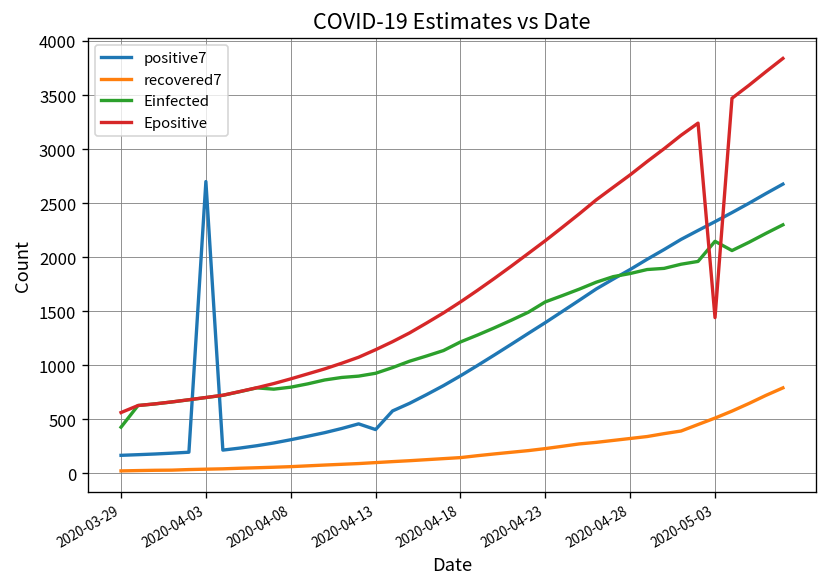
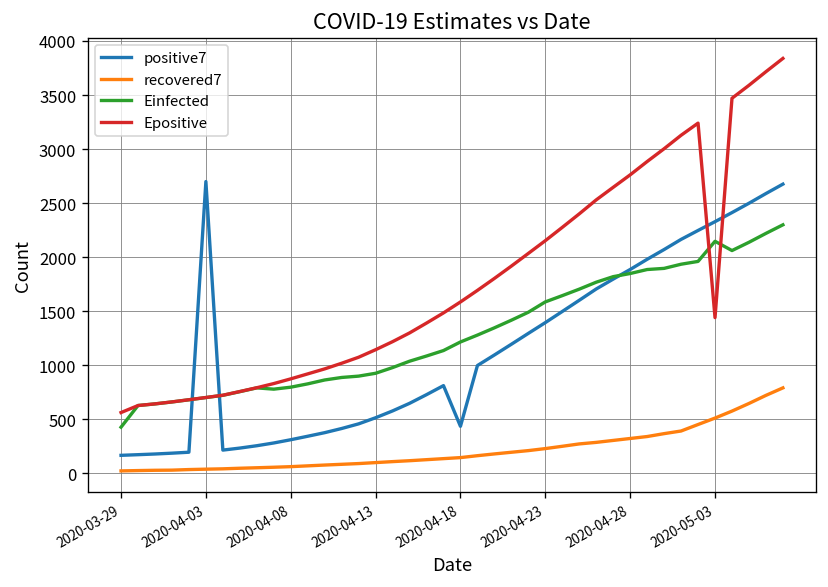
  {
    "positive7": {
      "2020-03-29": 200,
      "2020-04-03": 2700,
      "2020-04-08": 300,
-     "2020-04-13": 400,
-     "2020-04-18": 900,
+     "2020-04-13": 500,
+     "2020-04-18": 400,
      "2020-04-23": 1400,
      "2020-04-28": 1900,
      "2020-05-03": 2300
    },
    "recovered7": {
      "2020-03-29": 0,
      "2020-04-03": 0,
      "2020-04-08": 100,
      "2020-04-13": 100,
      "2020-04-18": 100,
      "2020-04-23": 200,
      "2020-04-28": 300,
      "2020-05-03": 500
    },
    "Einfected": {
      "2020-03-29": 400,
      "2020-04-08": 800,
      "2020-04-13": 900,
      "2020-04-18": 1200,
      "2020-04-23": 1600,
      "2020-04-28": 1800,
      "2020-05-03": 2100
    },
    "Epositive": {
      "2020-03-29": 600,
      "2020-04-08": 900,
      "2020-04-13": 1100,
      "2020-04-18": 1600,
      "2020-04-23": 2200,
      "2020-04-28": 2800,
      "2020-05-03": 1400
    }
  }
